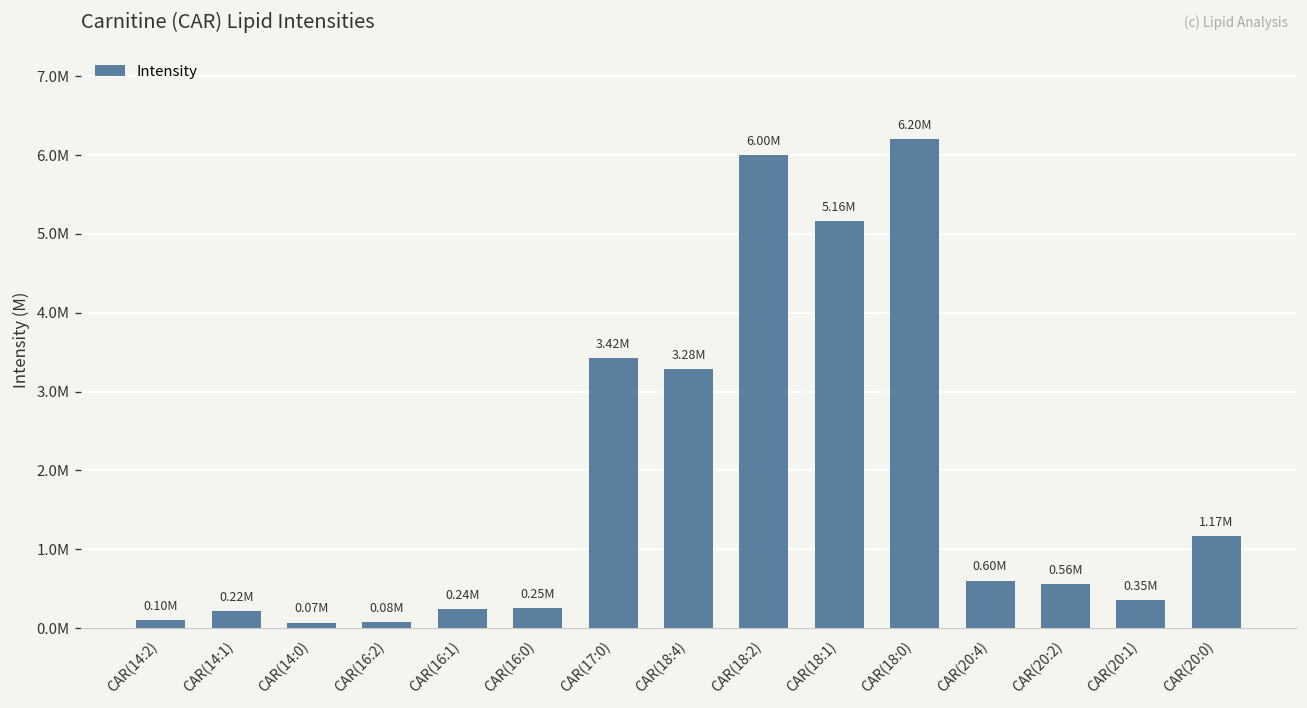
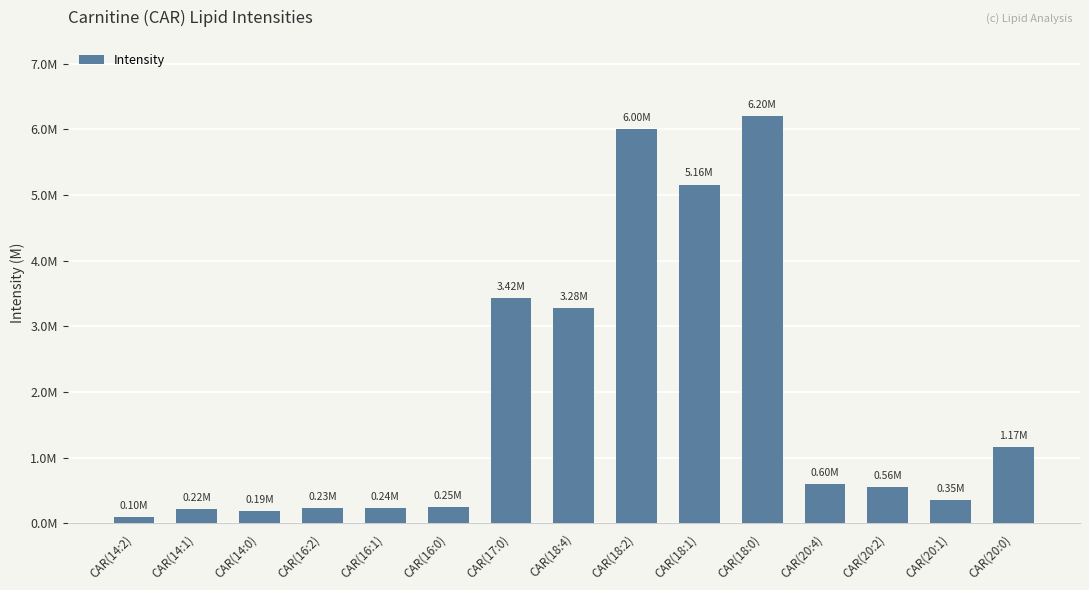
  {
    "CAR(14:2)": "0.10M",
    "CAR(14:1)": "0.22M",
-   "CAR(14:0)": "0.07M",
-   "CAR(16:2)": "0.08M",
+   "CAR(14:0)": "0.19M",
+   "CAR(16:2)": "0.23M",
    "CAR(16:1)": "0.24M",
    "CAR(16:0)": "0.25M",
    "CAR(17:0)": "3.42M",
    "CAR(18:4)": "3.28M",
    "CAR(18:2)": "6.00M",
    "CAR(18:1)": "5.16M",
    "CAR(18:0)": "6.20M",
    "CAR(20:4)": "0.60M",
    "CAR(20:2)": "0.56M",
    "CAR(20:1)": "0.35M",
    "CAR(20:0)": "1.17M"
  }
